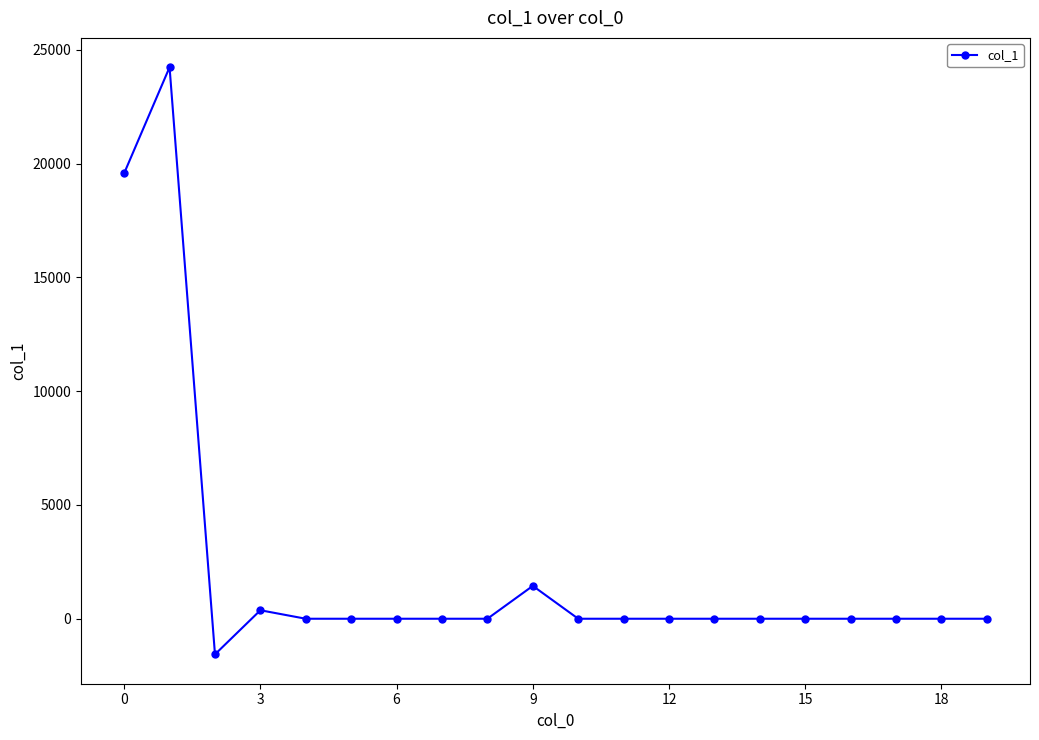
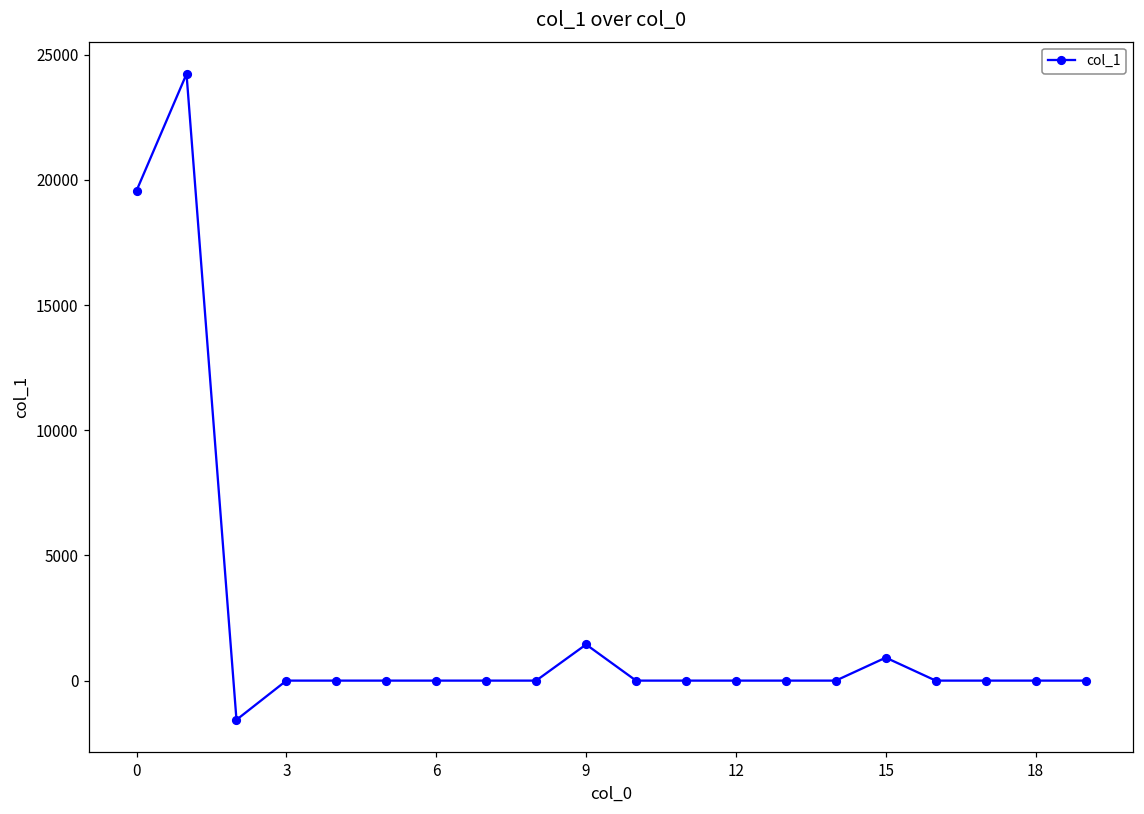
  {
    "0": 19600,
-   "3": 400,
+   "3": 0,
    "6": 0,
    "9": 1400,
    "12": 0,
-   "15": 0,
+   "15": 900,
    "18": 0
  }
